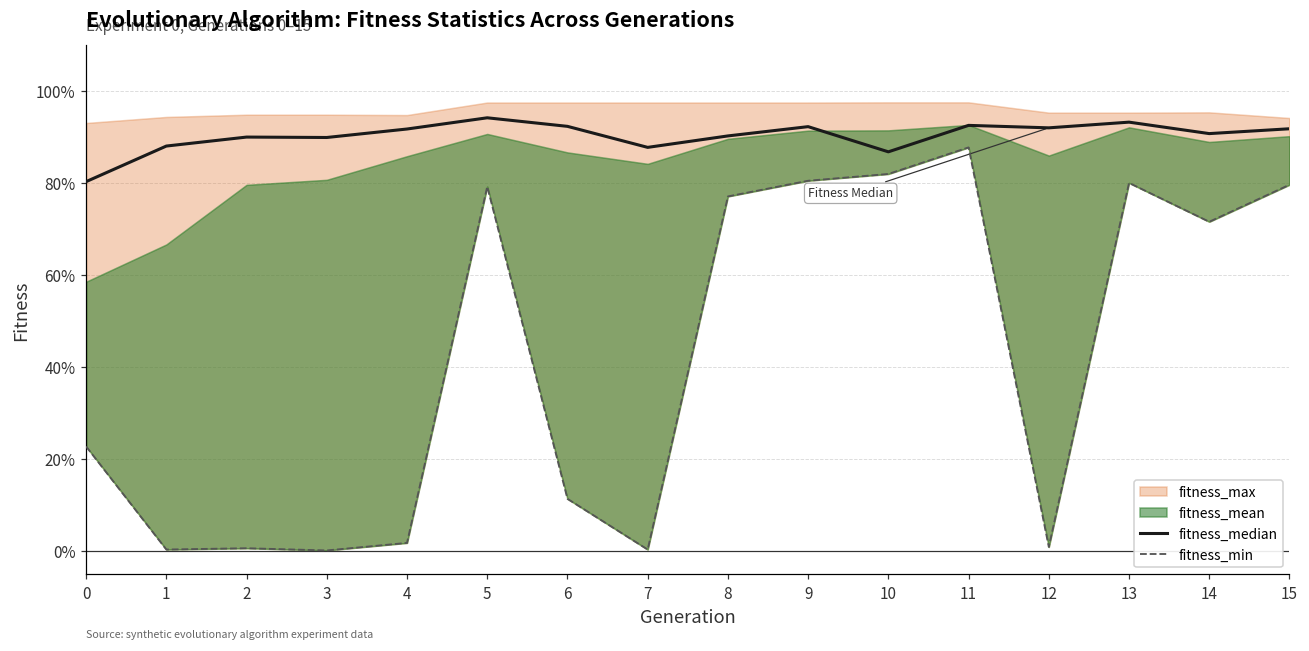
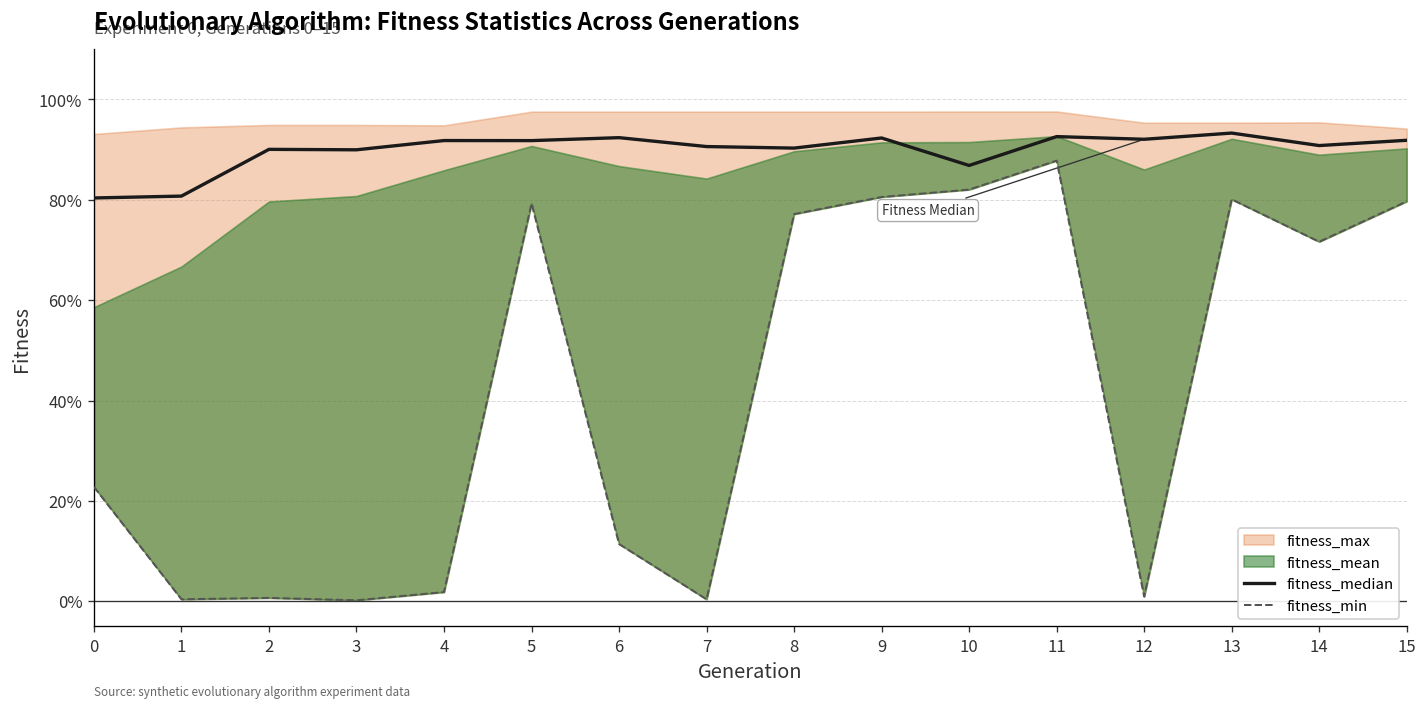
  {
    "fitness_median": {
      "0": "80%",
-     "1": "88%",
+     "1": "81%",
      "2": "90%",
      "3": "90%",
      "4": "92%",
-     "5": "94%",
+     "5": "92%",
      "6": "92%",
-     "7": "88%",
+     "7": "91%",
      "8": "90%",
      "9": "92%",
      "10": "87%",
      "12": "92%",
      "13": "93%",
      "14": "91%",
      "15": "92%"
    },
    "fitness_min": {
      "0": "23%",
      "1": "0%",
      "2": "1%",
      "3": "0%",
      "4": "2%",
      "5": "79%",
      "6": "11%",
      "7": "0%",
      "8": "77%",
      "9": "81%",
      "10": "82%",
      "11": "88%",
      "12": "1%",
      "13": "80%",
      "14": "72%",
      "15": "80%"
    }
  }
